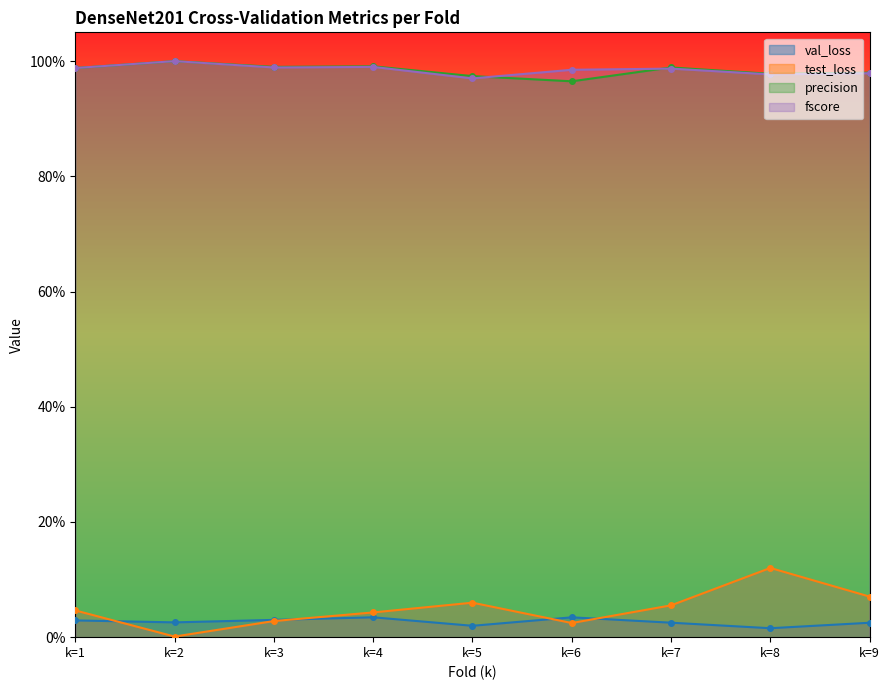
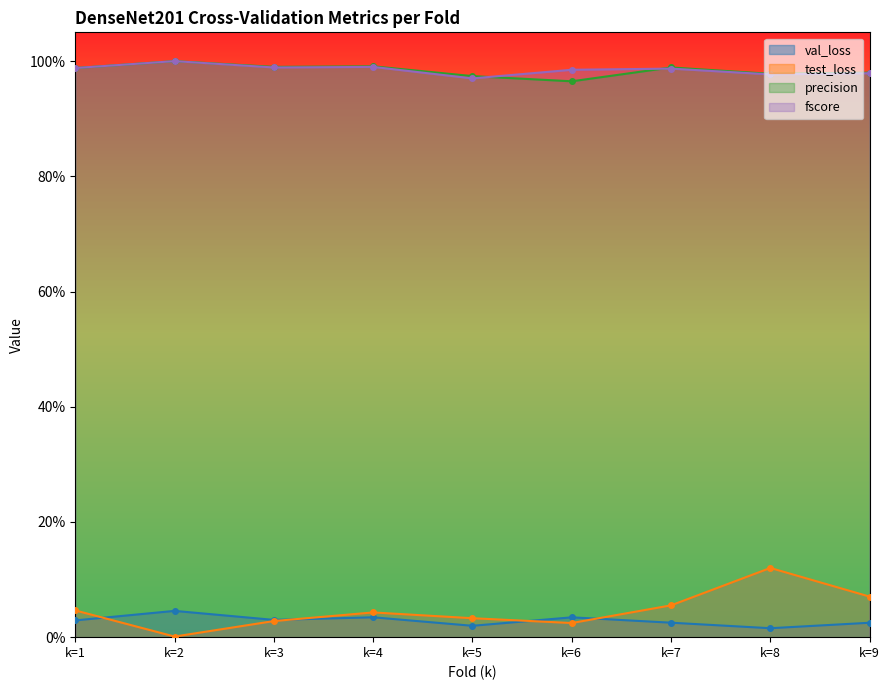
  {
    "val_loss": {
      "k=1": "3%",
-     "k=2": "3%",
+     "k=2": "5%",
      "k=4": "3%",
      "k=5": "2%",
      "k=6": "3%",
      "k=7": "3%",
      "k=8": "2%",
      "k=9": "3%"
    },
    "test_loss": {
      "k=1": "5%",
      "k=2": "0%",
      "k=4": "4%",
-     "k=5": "6%",
+     "k=5": "3%",
      "k=6": "2%",
      "k=7": "6%",
      "k=8": "12%",
      "k=9": "7%"
    },
    "precision": {
      "k=6": "97%"
    },
    "fscore": {
      "k=6": "99%"
    }
  }
